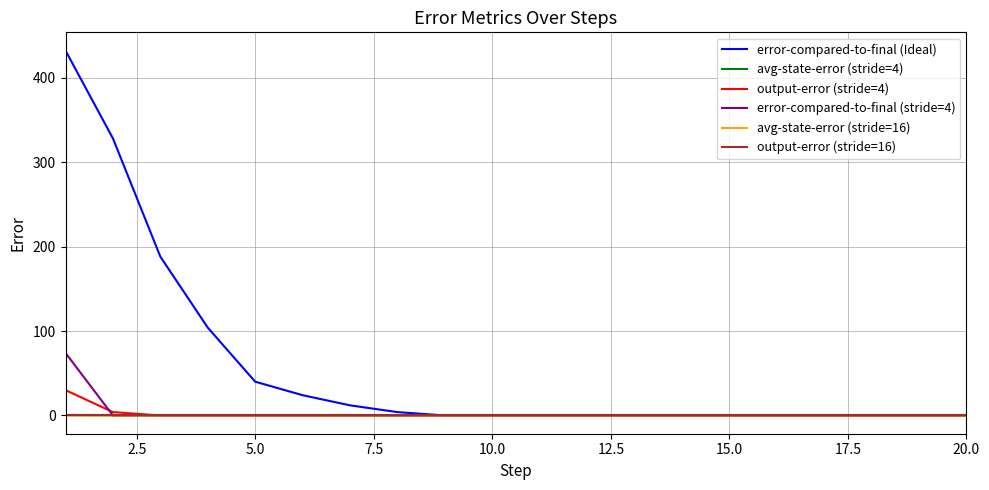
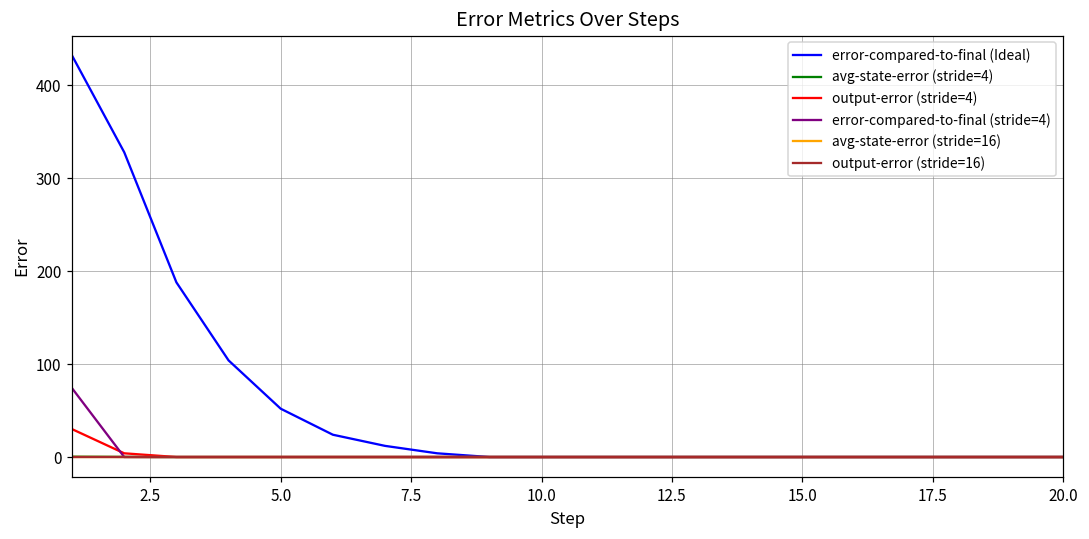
  {
    "error-compared-to-final (Ideal)": {
-     "5.0": 40
+     "5.0": 50
    }
  }
